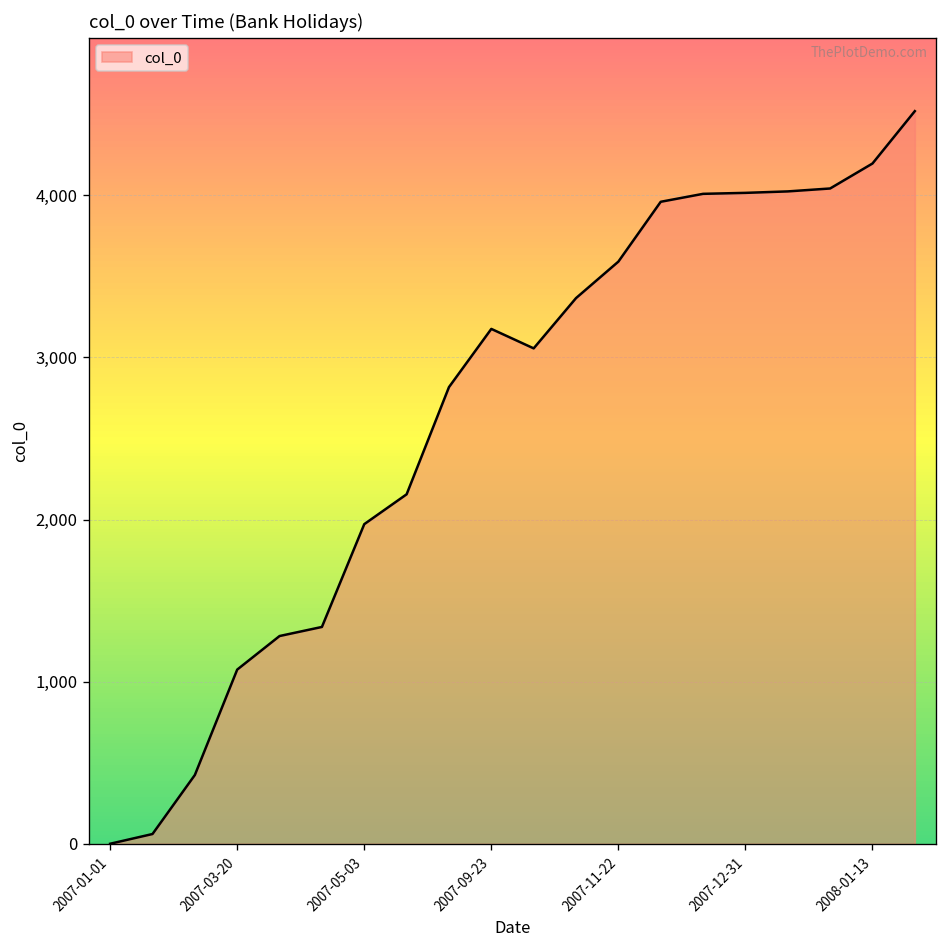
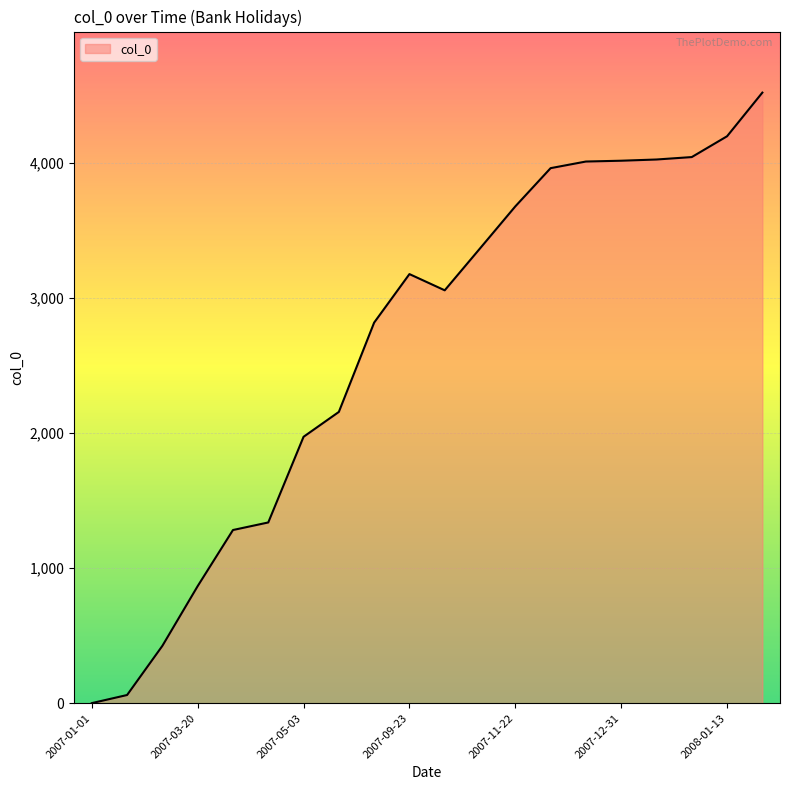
  {
    "2007-01-01": "0",
-   "2007-03-20": "1,080",
+   "2007-03-20": "870",
    "2007-05-03": "1,970",
    "2007-09-23": "3,180",
-   "2007-11-22": "3,590",
+   "2007-11-22": "3,680",
    "2007-12-31": "4,020",
    "2008-01-13": "4,200"
  }
